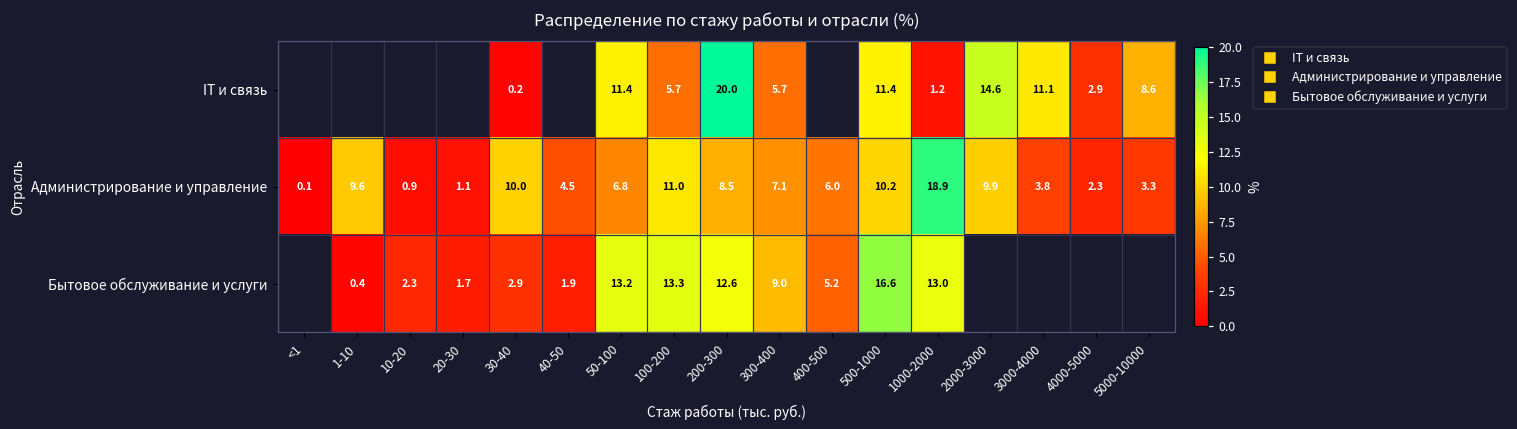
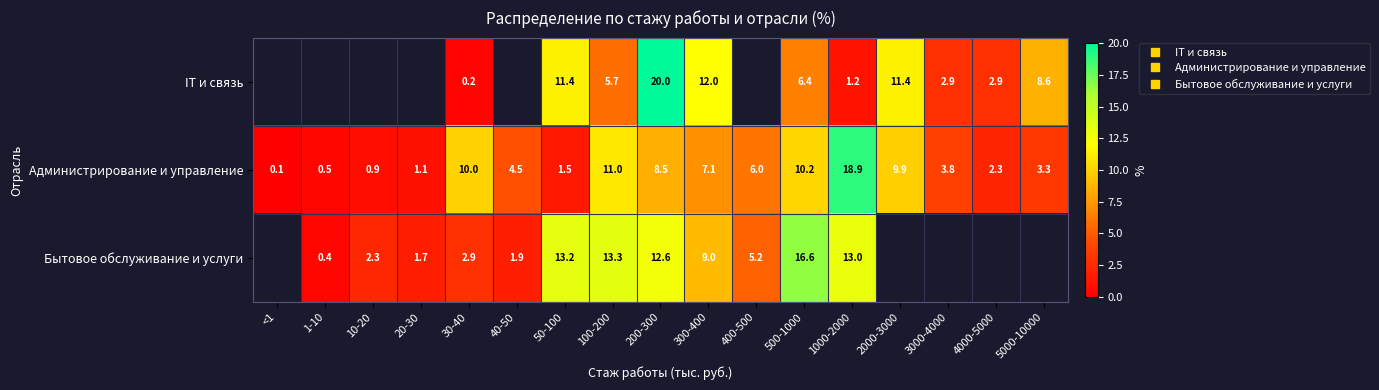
  {
    "IT и связь": {
      "30-40": 0.2,
      "50-100": 11.4,
      "100-200": 5.7,
      "200-300": 20.0,
-     "300-400": 5.7,
-     "500-1000": 11.4,
+     "300-400": 12.0,
+     "500-1000": 6.4,
      "1000-2000": 1.2,
-     "2000-3000": 14.6,
-     "3000-4000": 11.1,
+     "2000-3000": 11.4,
+     "3000-4000": 2.9,
      "4000-5000": 2.9,
      "5000-10000": 8.6
    },
    "Администрирование и управление": {
      "<1": 0.1,
-     "1-10": 9.6,
+     "1-10": 0.5,
      "10-20": 0.9,
      "20-30": 1.1,
      "30-40": 10.0,
      "40-50": 4.5,
-     "50-100": 6.8,
+     "50-100": 1.5,
      "100-200": 11.0,
      "200-300": 8.5,
      "300-400": 7.1,
      "400-500": 6.0,
      "500-1000": 10.2,
      "1000-2000": 18.9,
      "2000-3000": 9.9,
      "3000-4000": 3.8,
      "4000-5000": 2.3,
      "5000-10000": 3.3
    },
    "Бытовое обслуживание и услуги": {
      "1-10": 0.4,
      "10-20": 2.3,
      "20-30": 1.7,
      "30-40": 2.9,
      "40-50": 1.9,
      "50-100": 13.2,
      "100-200": 13.3,
      "200-300": 12.6,
      "300-400": 9.0,
      "400-500": 5.2,
      "500-1000": 16.6,
      "1000-2000": 13.0
    }
  }
